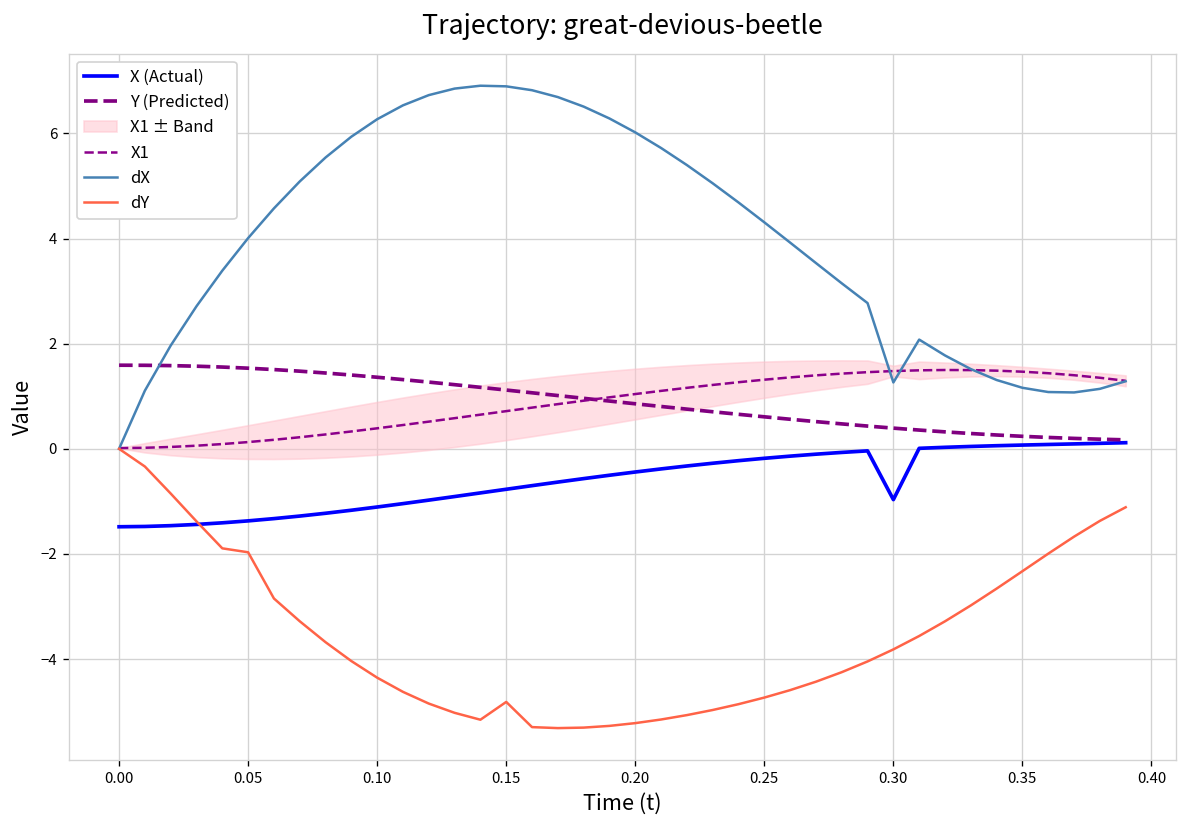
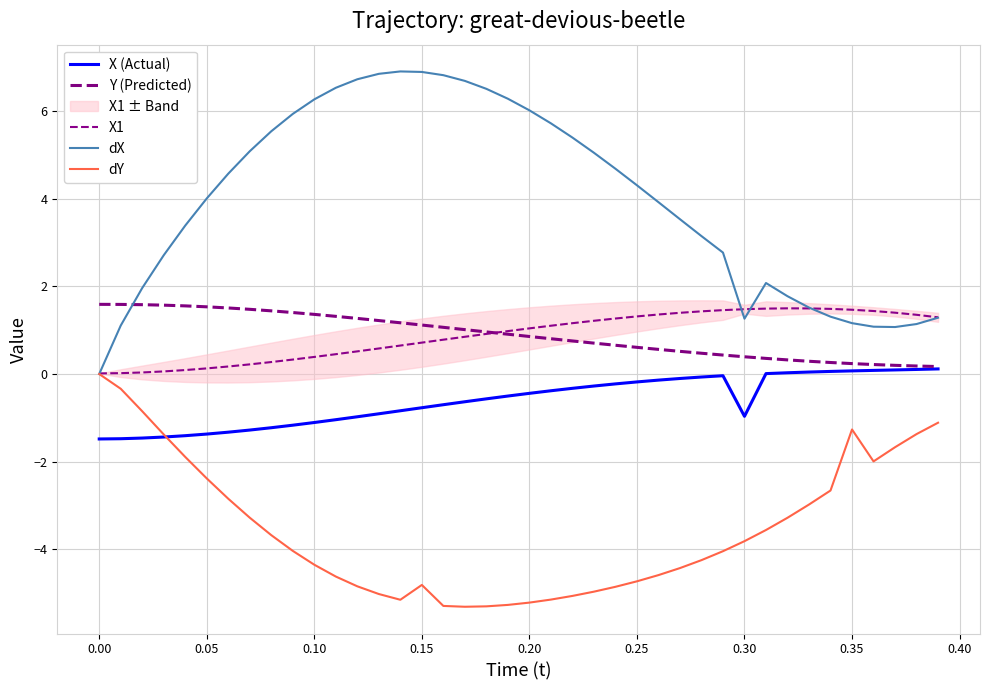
  {
    "X (Actual)": {
      "0.00": -1.5,
      "0.05": -1.4,
      "0.10": -1.1,
      "0.15": -0.8,
      "0.20": -0.4,
      "0.25": -0.2,
      "0.30": -1.0,
      "0.35": 0.1
    },
    "dX": {
      "0.05": 4.0,
      "0.10": 6.3,
      "0.15": 6.9,
      "0.20": 6.0,
      "0.25": 4.3,
      "0.30": 1.3,
      "0.35": 1.2
    },
    "dY": {
-     "0.05": -2.0,
+     "0.05": -2.4,
      "0.10": -4.4,
      "0.15": -4.8,
      "0.20": -5.2,
      "0.25": -4.7,
      "0.30": -3.8,
-     "0.35": -2.3
+     "0.35": -1.3
    }
  }
